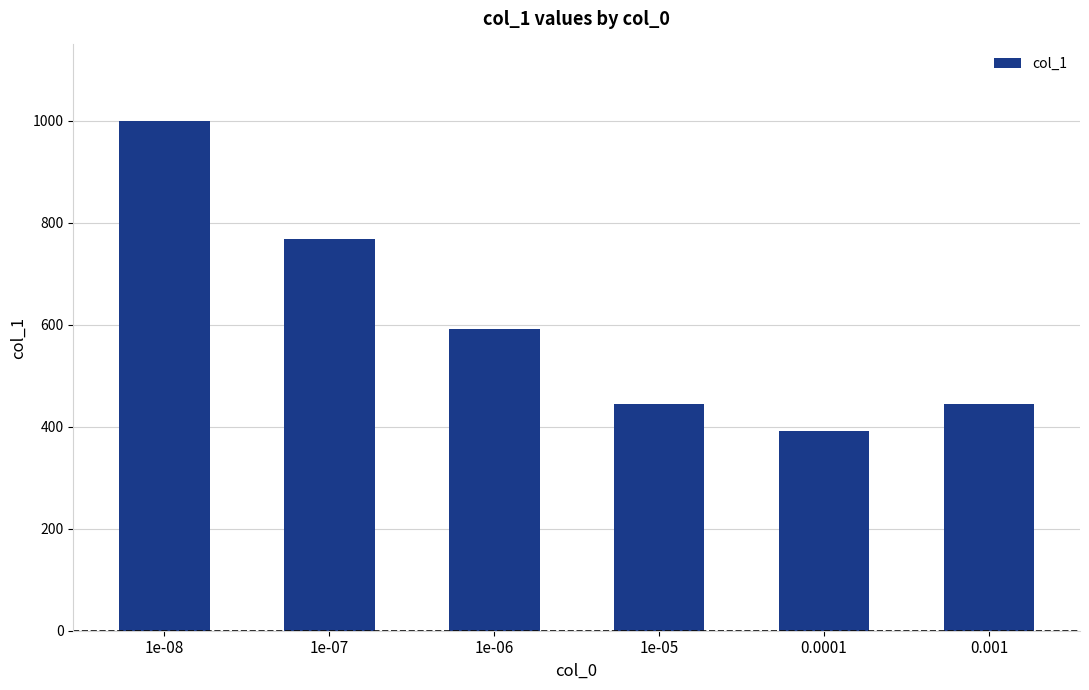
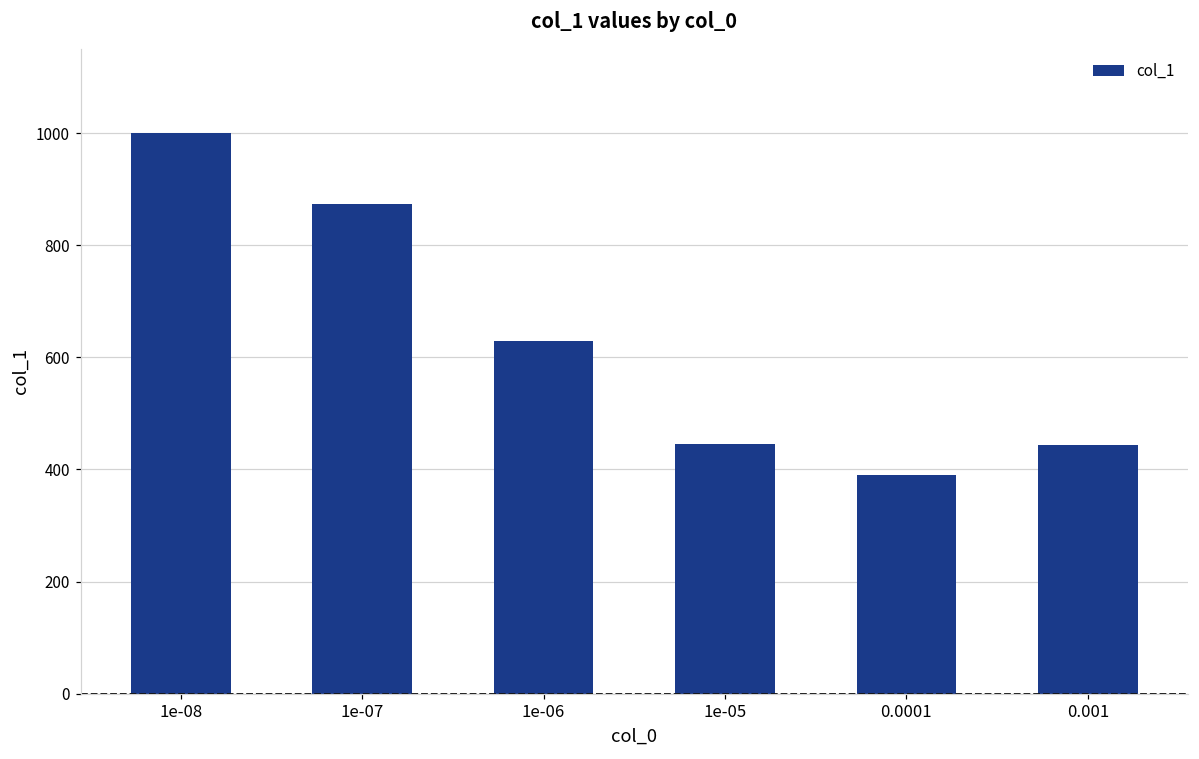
  {
    "1e-08": 1000,
-   "1e-07": 770,
-   "1e-06": 590,
+   "1e-07": 870,
+   "1e-06": 630,
    "1e-05": 450,
    "0.0001": 390,
    "0.001": 440
  }
